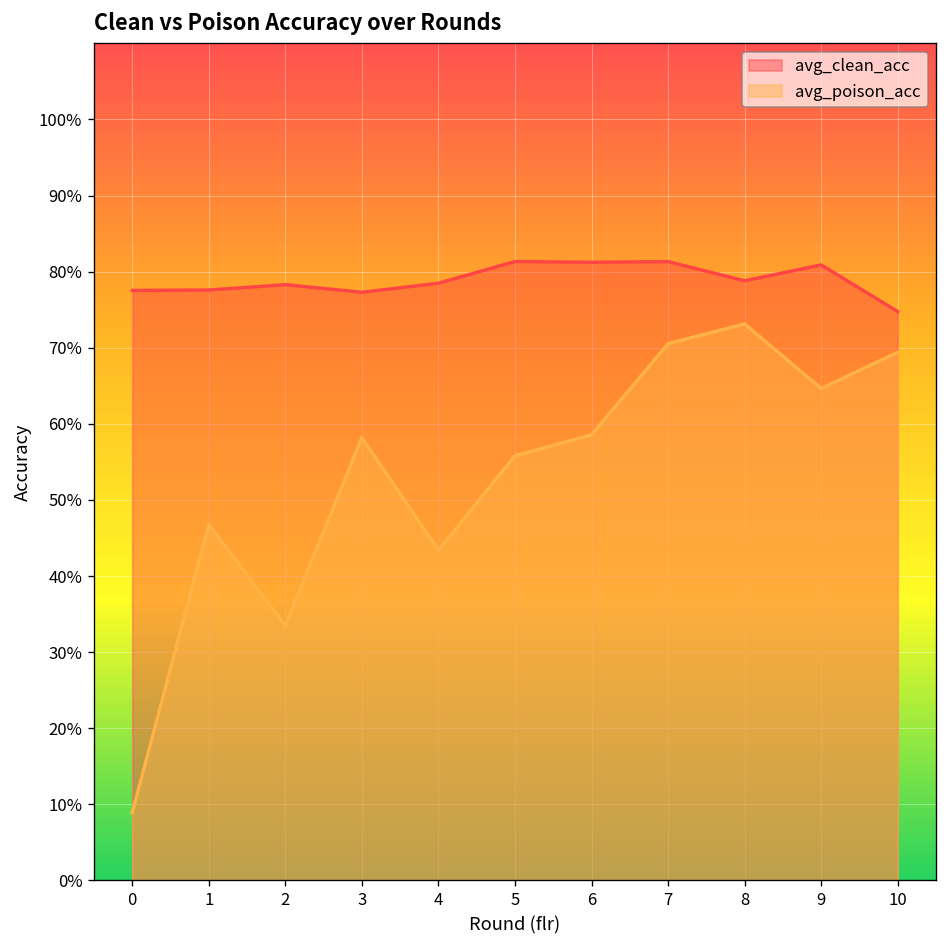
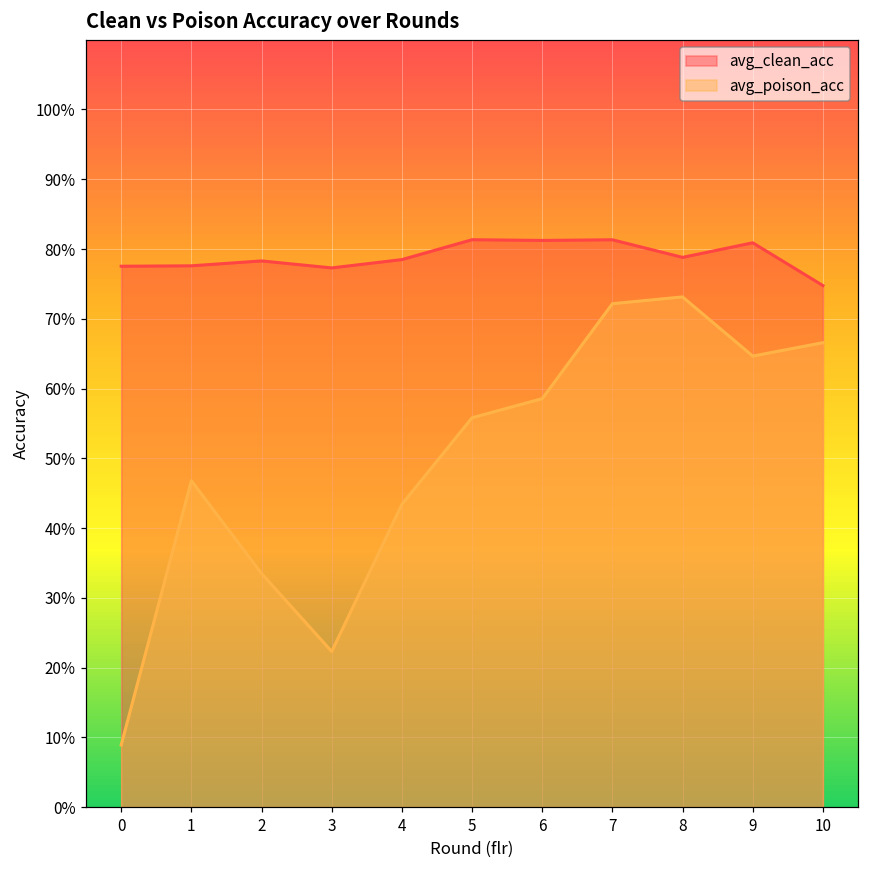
  {
    "avg_clean_acc": {
      "0": "78%",
      "1": "78%",
      "2": "78%",
      "3": "77%",
      "4": "78%",
      "5": "81%",
      "6": "81%",
      "7": "81%",
      "8": "79%",
      "9": "81%",
      "10": "75%"
    },
    "avg_poison_acc": {
      "0": "9%",
      "1": "47%",
      "2": "33%",
-     "3": "58%",
+     "3": "22%",
      "4": "43%",
      "5": "56%",
      "6": "59%",
-     "7": "71%",
+     "7": "72%",
      "8": "73%",
      "9": "65%",
-     "10": "69%"
+     "10": "67%"
    }
  }
